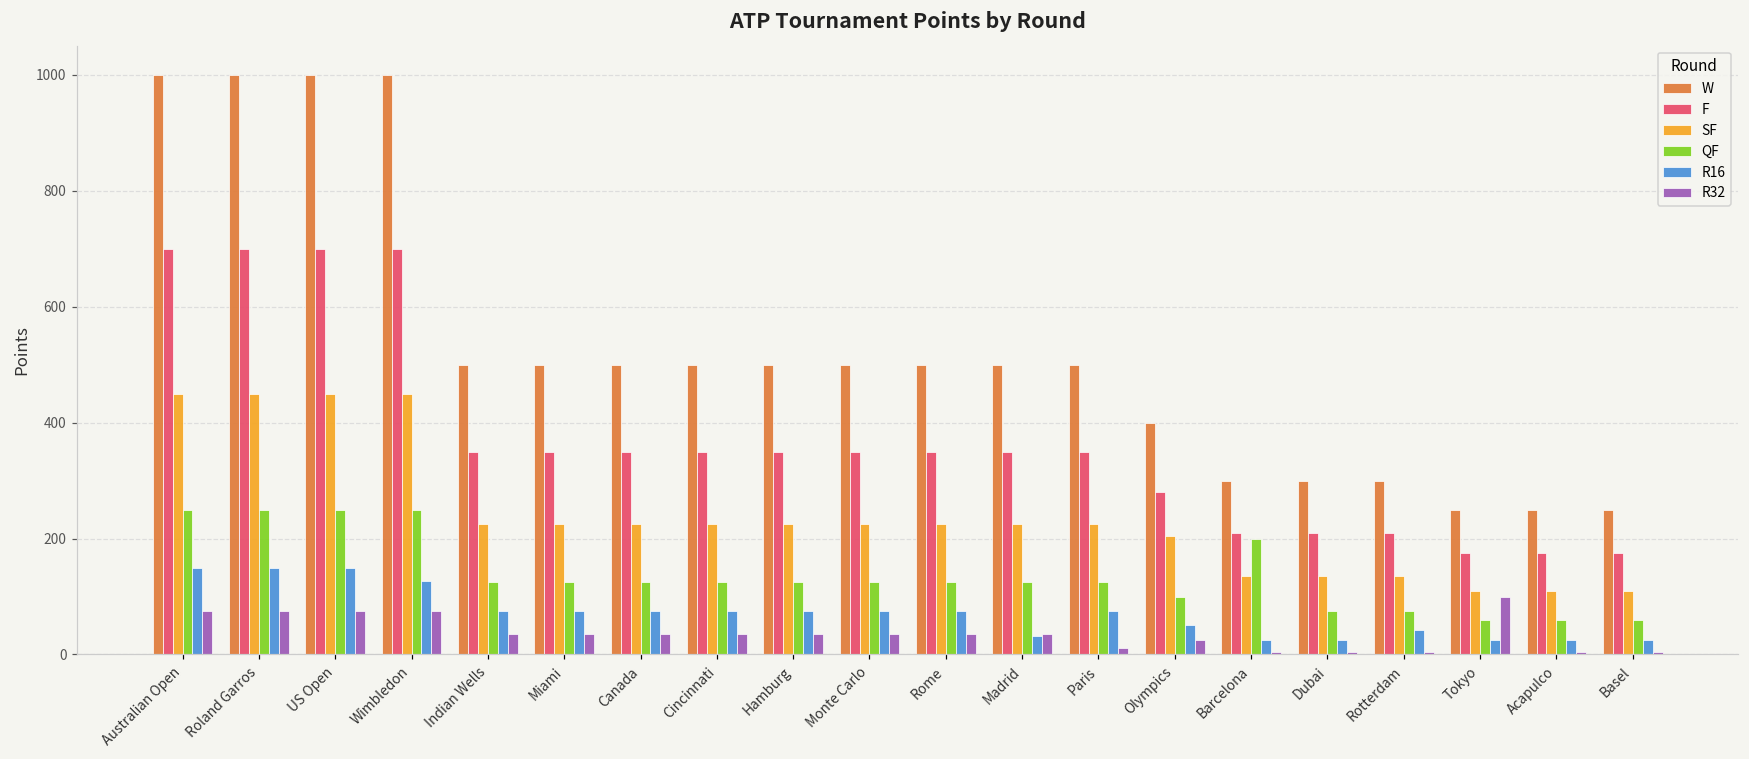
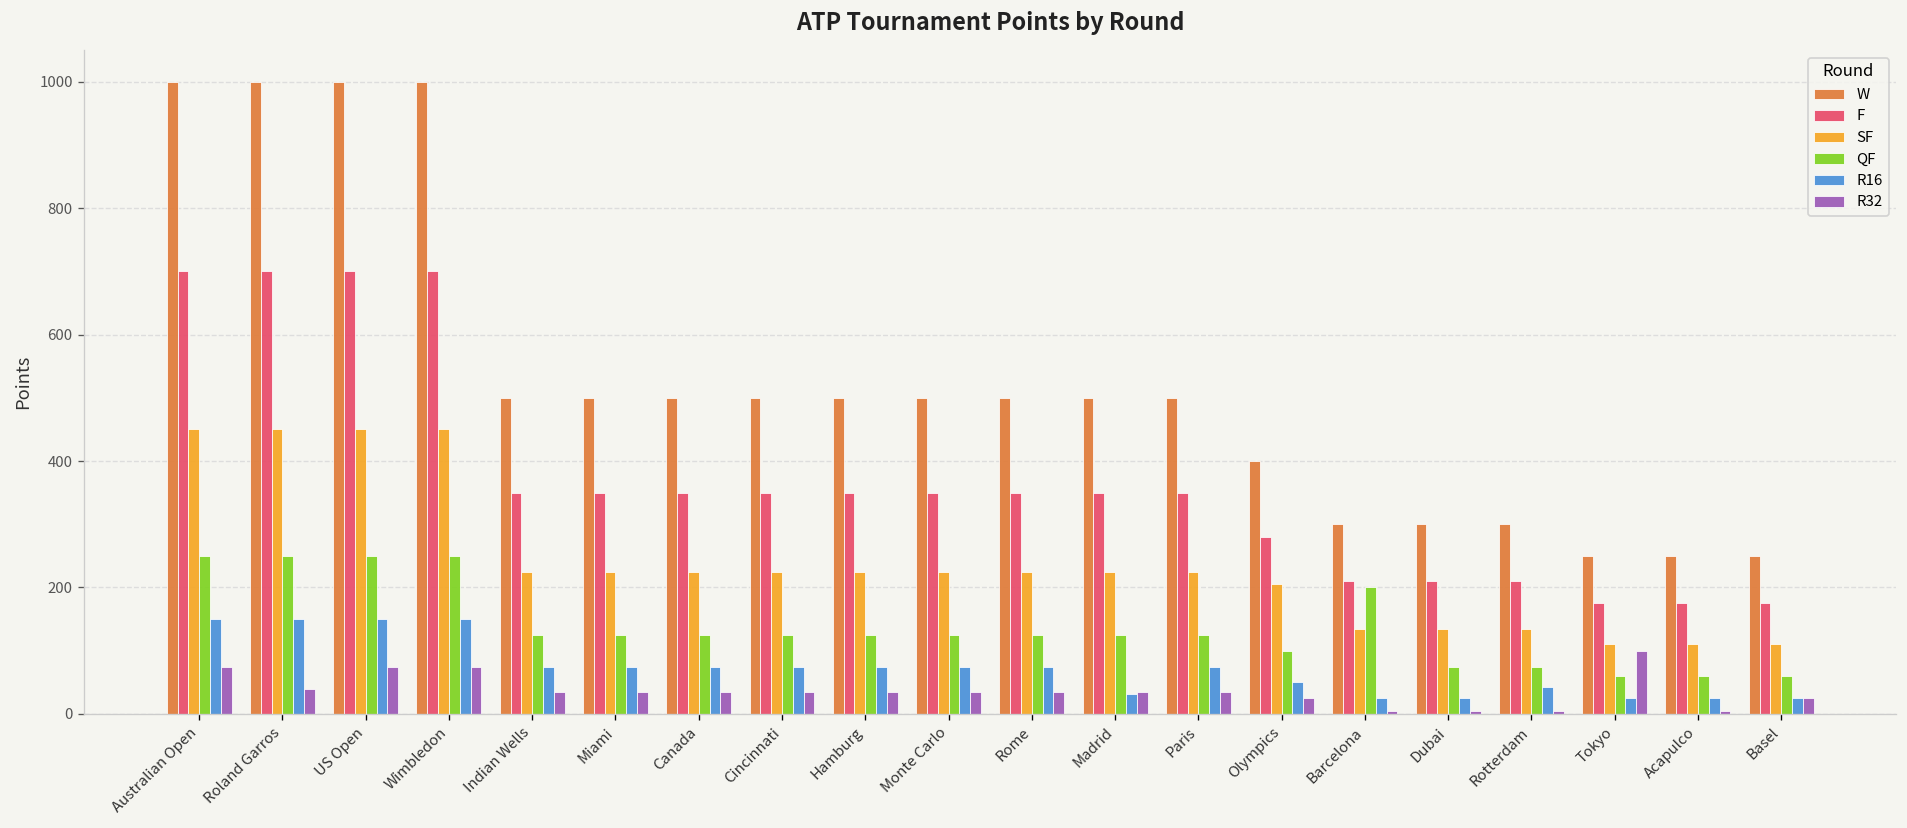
  {
    "F": {
      "Australian Open": 700,
      "Roland Garros": 700,
      "US Open": 700,
      "Wimbledon": 700,
      "Indian Wells": 350,
      "Miami": 350,
      "Canada": 350,
      "Cincinnati": 350,
      "Hamburg": 350,
      "Monte Carlo": 350,
      "Rome": 350,
      "Madrid": 350,
      "Paris": 350,
      "Olympics": 280,
      "Barcelona": 210,
      "Dubai": 210,
      "Rotterdam": 210,
      "Tokyo": 180,
      "Acapulco": 180,
      "Basel": 180
    },
    "QF": {
      "Australian Open": 250,
      "Roland Garros": 250,
      "US Open": 250,
      "Wimbledon": 250,
      "Indian Wells": 130,
      "Miami": 130,
      "Canada": 130,
      "Cincinnati": 130,
      "Hamburg": 130,
      "Monte Carlo": 130,
      "Rome": 130,
      "Madrid": 130,
      "Paris": 130,
      "Olympics": 100,
      "Barcelona": 200,
      "Dubai": 80,
      "Rotterdam": 80,
      "Tokyo": 60,
      "Acapulco": 60,
      "Basel": 60
    },
    "R16": {
      "Australian Open": 150,
      "Roland Garros": 150,
      "US Open": 150,
-     "Wimbledon": 130,
+     "Wimbledon": 150,
      "Indian Wells": 80,
      "Miami": 80,
      "Canada": 80,
      "Cincinnati": 80,
      "Hamburg": 80,
      "Monte Carlo": 80,
      "Rome": 80,
      "Madrid": 30,
      "Paris": 80,
      "Olympics": 50,
      "Barcelona": 30,
      "Dubai": 30,
      "Rotterdam": 40,
      "Tokyo": 30,
      "Acapulco": 30,
      "Basel": 30
    },
    "R32": {
      "Australian Open": 80,
-     "Roland Garros": 80,
+     "Roland Garros": 40,
      "US Open": 80,
      "Wimbledon": 80,
      "Indian Wells": 40,
      "Miami": 40,
      "Canada": 40,
      "Cincinnati": 40,
      "Hamburg": 40,
      "Monte Carlo": 40,
      "Rome": 40,
      "Madrid": 40,
-     "Paris": 10,
+     "Paris": 40,
      "Olympics": 30,
      "Barcelona": 10,
      "Dubai": 10,
      "Rotterdam": 10,
      "Tokyo": 100,
      "Acapulco": 10,
-     "Basel": 10
+     "Basel": 30
    }
  }
